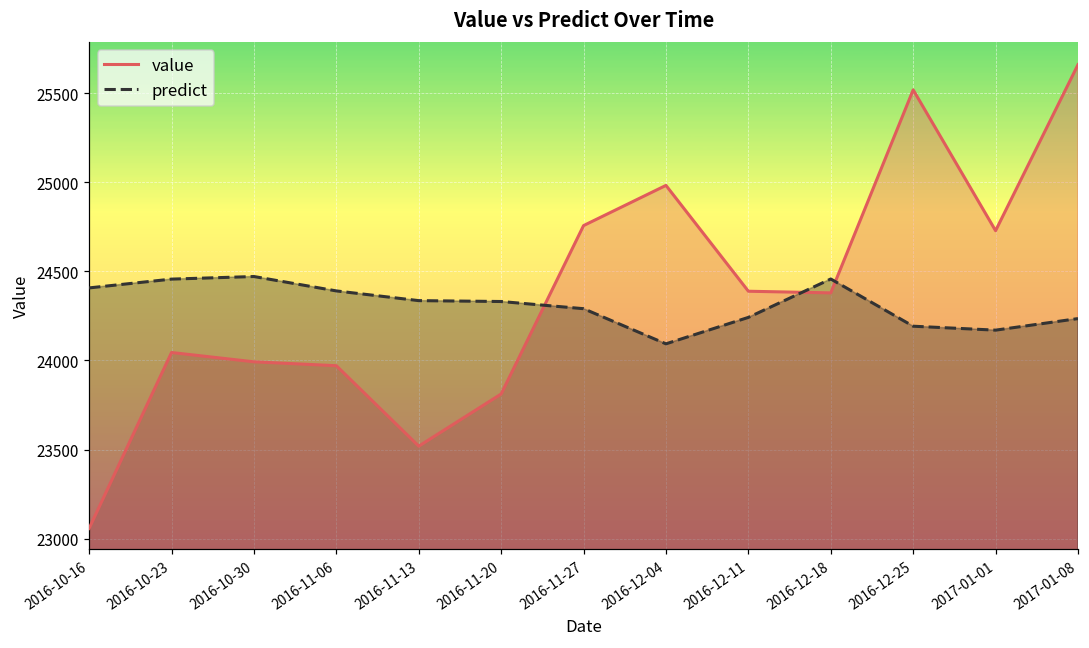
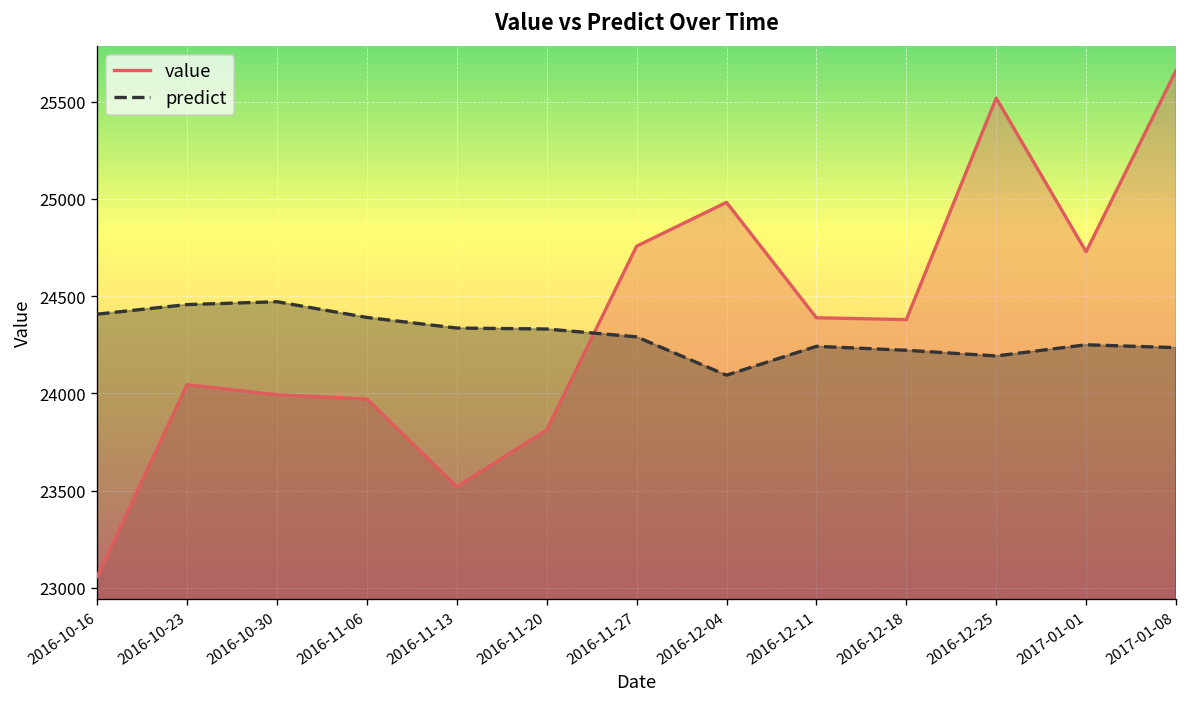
  {
    "value": {
      "2016-10-16": 23060,
      "2016-10-23": 24040,
      "2016-10-30": 23990,
      "2016-11-06": 23970,
      "2016-11-13": 23520,
      "2016-11-20": 23810,
      "2016-11-27": 24760,
      "2016-12-04": 24980,
      "2016-12-11": 24390,
      "2016-12-18": 24380,
      "2016-12-25": 25520,
      "2017-01-01": 24730,
      "2017-01-08": 25660
    },
    "predict": {
      "2016-10-16": 24410,
      "2016-10-23": 24460,
      "2016-10-30": 24470,
      "2016-11-06": 24390,
      "2016-11-13": 24340,
      "2016-11-20": 24330,
      "2016-11-27": 24290,
      "2016-12-04": 24090,
      "2016-12-11": 24240,
-     "2016-12-18": 24460,
+     "2016-12-18": 24220,
      "2016-12-25": 24190,
-     "2017-01-01": 24170,
+     "2017-01-01": 24250,
      "2017-01-08": 24230
    }
  }
